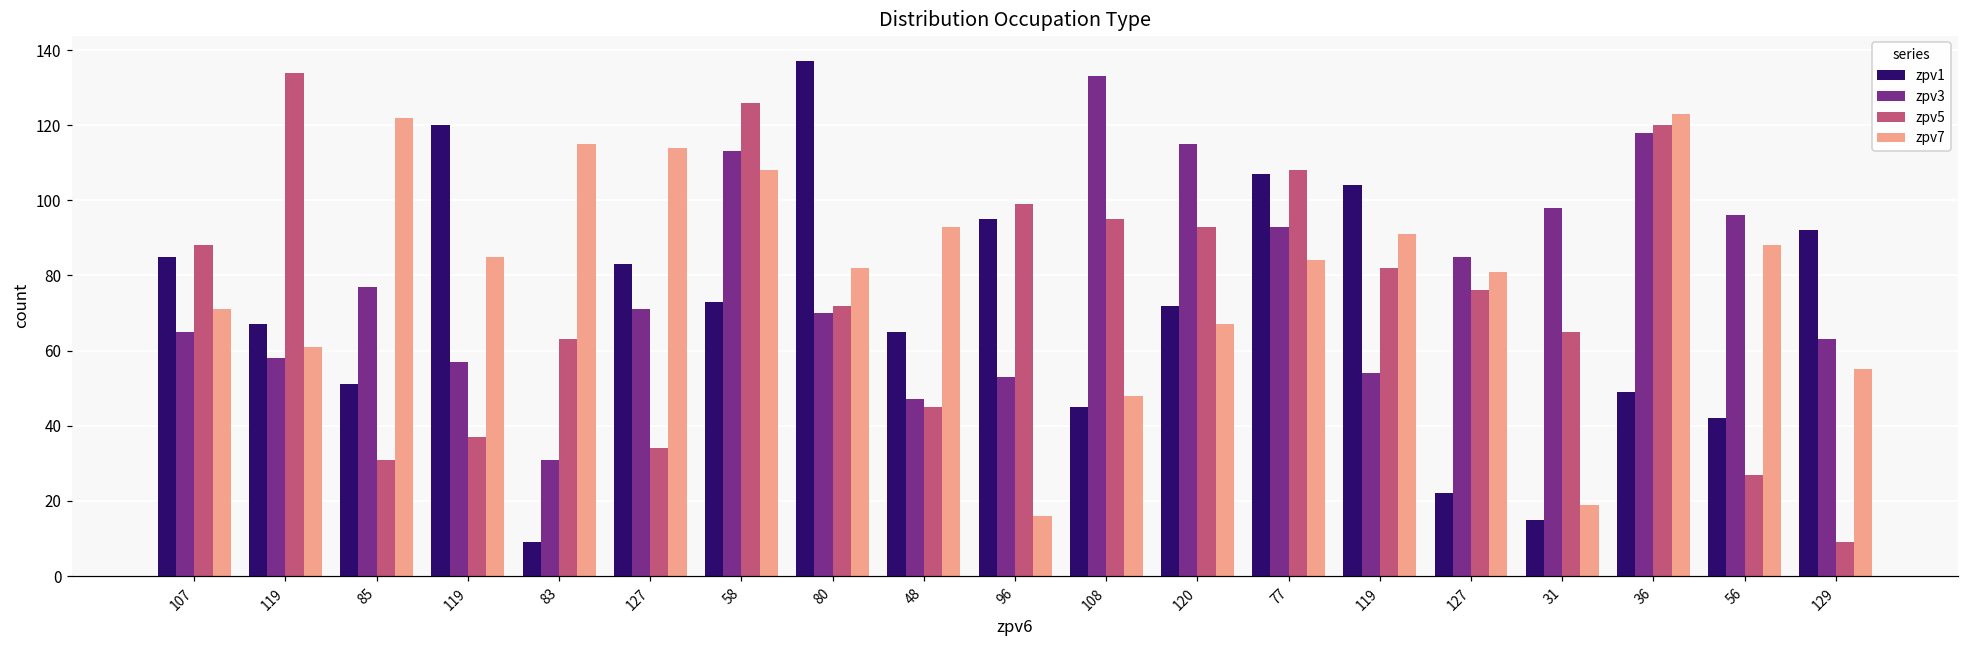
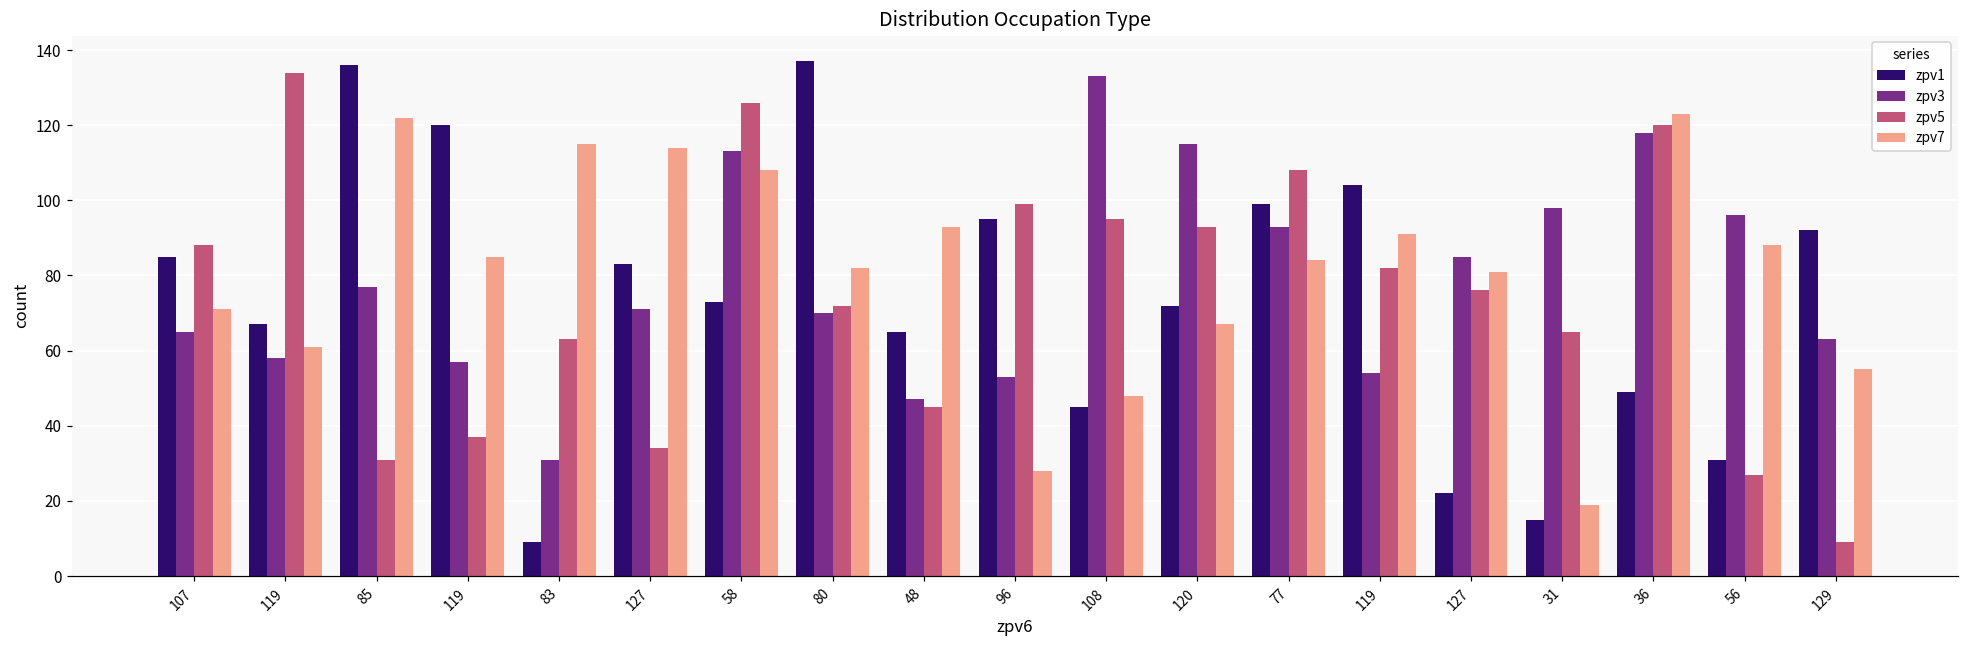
  {
    "zpv1": {
      "107": 85,
-     "85": 51,
+     "85": 136,
      "83": 9,
      "58": 73,
      "80": 137,
      "48": 65,
      "96": 95,
      "108": 45,
      "120": 72,
-     "77": 107,
+     "77": 99,
      "31": 15,
      "36": 49,
-     "56": 42,
+     "56": 31,
      "129": 92
    },
    "zpv3": {
      "107": 65,
      "85": 77,
      "83": 31,
      "58": 113,
      "80": 70,
      "48": 47,
      "96": 53,
      "108": 133,
      "120": 115,
      "77": 93,
      "31": 98,
      "36": 118,
      "56": 96,
      "129": 63
    },
    "zpv5": {
      "107": 88,
      "85": 31,
      "83": 63,
      "58": 126,
      "80": 72,
      "48": 45,
      "96": 99,
      "108": 95,
      "120": 93,
      "77": 108,
      "31": 65,
      "36": 120,
      "56": 27,
      "129": 9
    },
    "zpv7": {
      "107": 71,
      "85": 122,
      "83": 115,
      "58": 108,
      "80": 82,
      "48": 93,
-     "96": 16,
+     "96": 28,
      "108": 48,
      "120": 67,
      "77": 84,
      "31": 19,
      "36": 123,
      "56": 88,
      "129": 55
    }
  }
